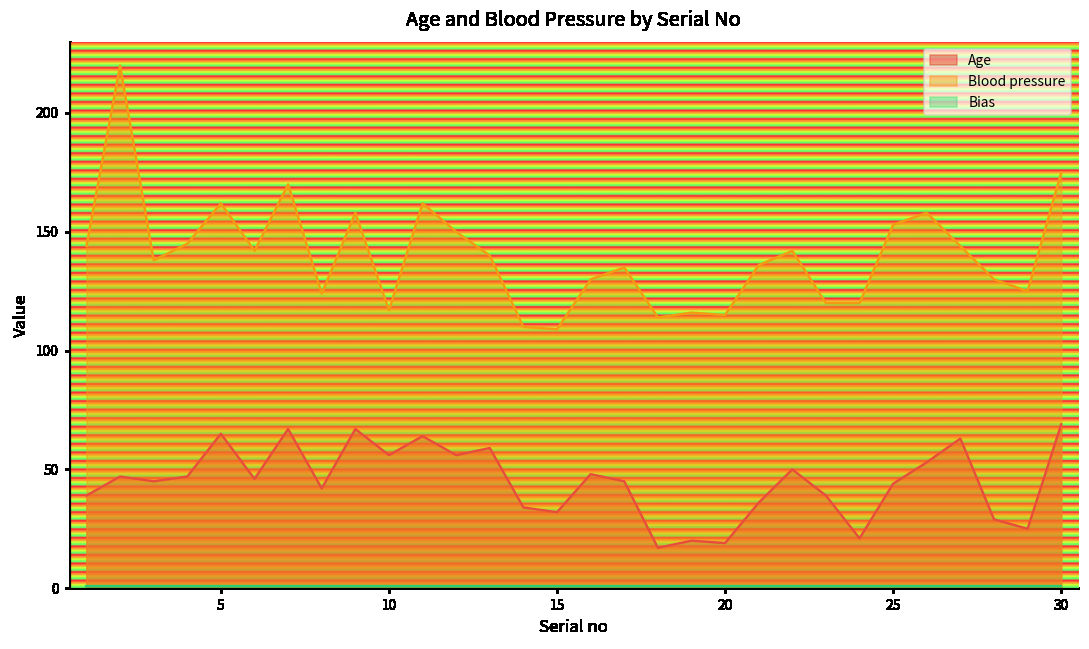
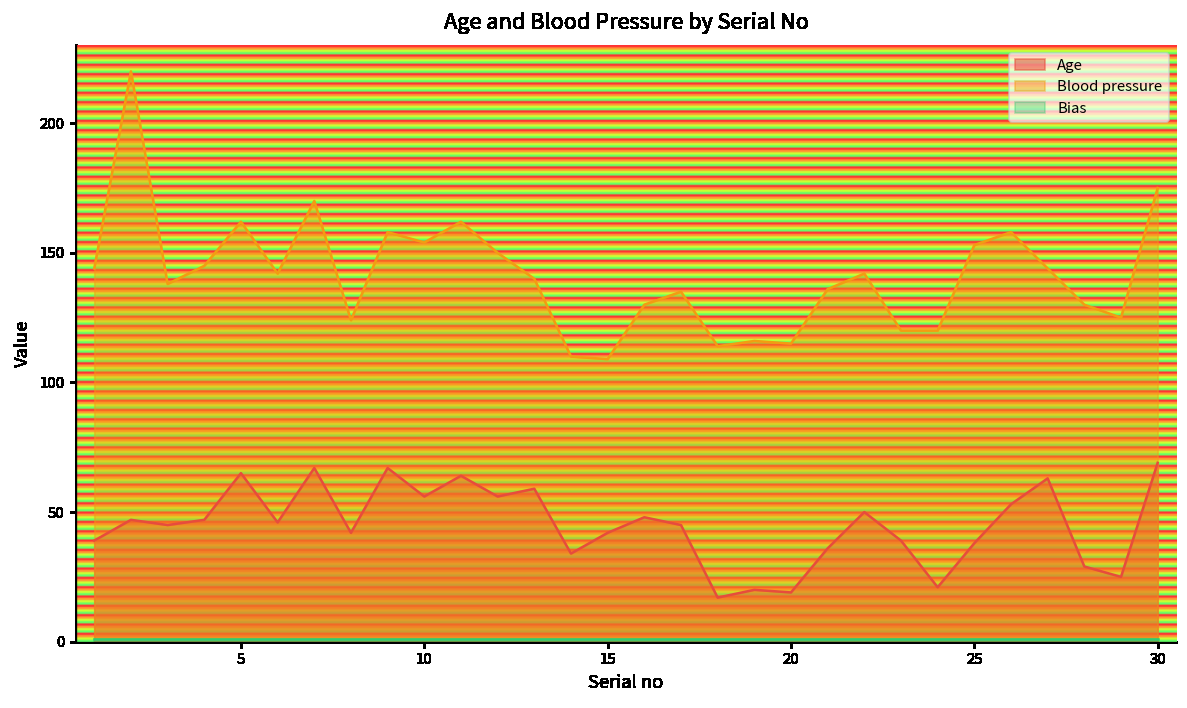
  {
    "Age": {
      "5": 65,
      "10": 56,
-     "15": 32,
+     "15": 42,
      "20": 19,
-     "25": 44,
+     "25": 38,
      "30": 69
    },
    "Blood pressure": {
      "5": 162,
-     "10": 117,
+     "10": 154,
      "15": 109,
      "20": 115,
      "25": 153,
      "30": 175
    },
    "Bias": {
      "5": 1,
      "10": 1,
      "15": 1,
      "20": 1,
      "25": 1,
      "30": 1
    }
  }
